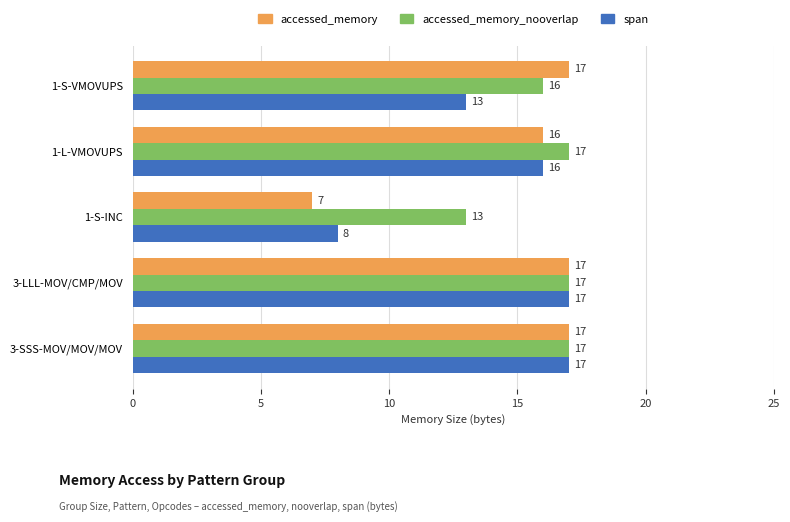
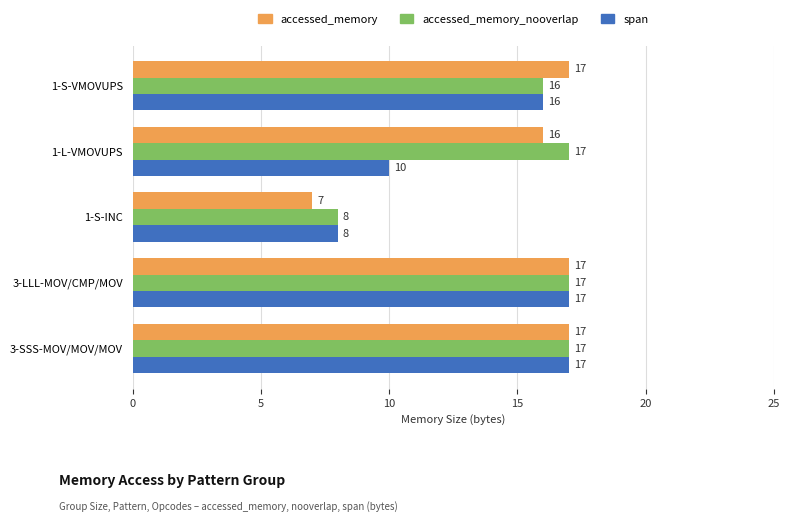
  {
    "accessed_memory": {
      "1-S-VMOVUPS": 17,
      "1-L-VMOVUPS": 16,
      "1-S-INC": 7,
      "3-LLL-MOV/CMP/MOV": 17,
      "3-SSS-MOV/MOV/MOV": 17
    },
    "accessed_memory_nooverlap": {
      "1-S-VMOVUPS": 16,
      "1-L-VMOVUPS": 17,
-     "1-S-INC": 13,
+     "1-S-INC": 8,
      "3-LLL-MOV/CMP/MOV": 17,
      "3-SSS-MOV/MOV/MOV": 17
    },
    "span": {
-     "1-S-VMOVUPS": 13,
-     "1-L-VMOVUPS": 16,
+     "1-S-VMOVUPS": 16,
+     "1-L-VMOVUPS": 10,
      "1-S-INC": 8,
      "3-LLL-MOV/CMP/MOV": 17,
      "3-SSS-MOV/MOV/MOV": 17
    }
  }
